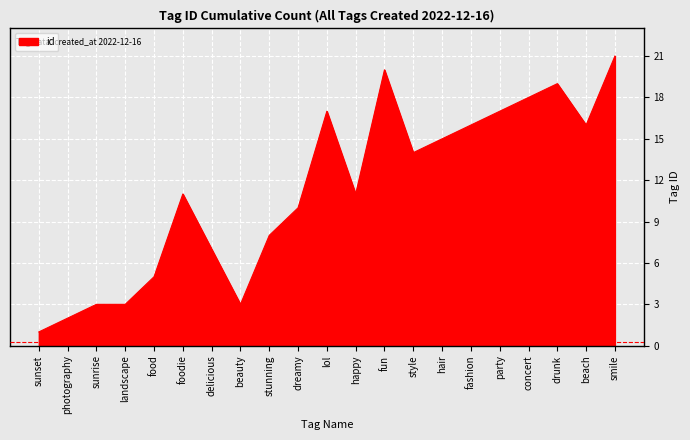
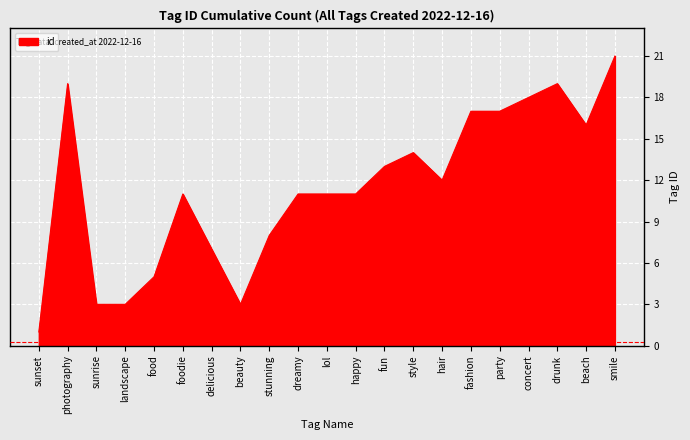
  {
    "sunset": 1,
-   "photography": 2,
+   "photography": 19,
    "sunrise": 3,
    "landscape": 3,
    "food": 5,
    "foodie": 11,
    "delicious": 7,
    "beauty": 3,
    "stunning": 8,
-   "dreamy": 10,
-   "lol": 17,
+   "dreamy": 11,
+   "lol": 11,
    "happy": 11,
-   "fun": 20,
+   "fun": 13,
    "style": 14,
-   "hair": 15,
-   "fashion": 16,
+   "hair": 12,
+   "fashion": 17,
    "party": 17,
    "concert": 18,
    "drunk": 19,
    "beach": 16,
    "smile": 21
  }
